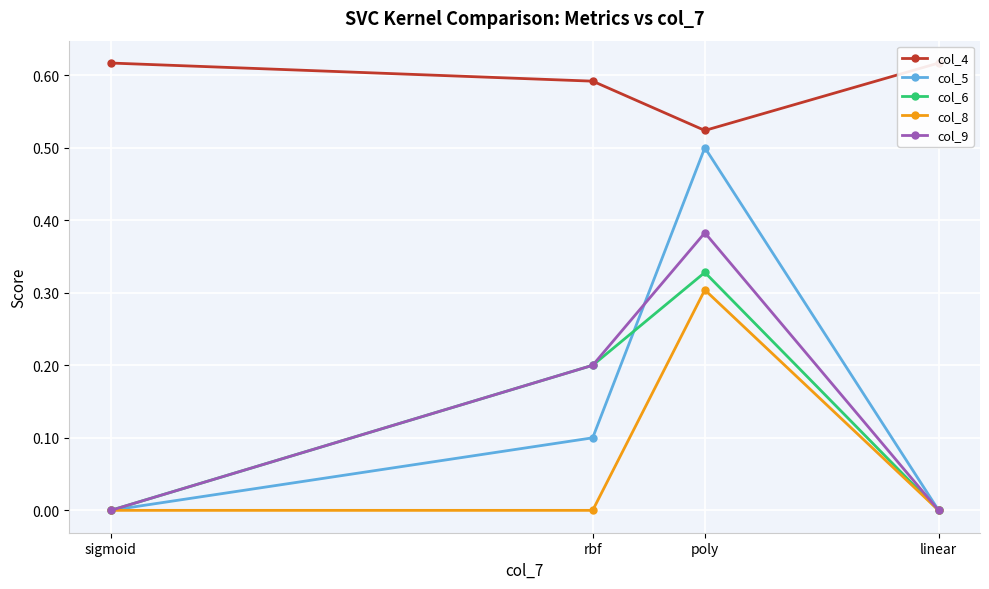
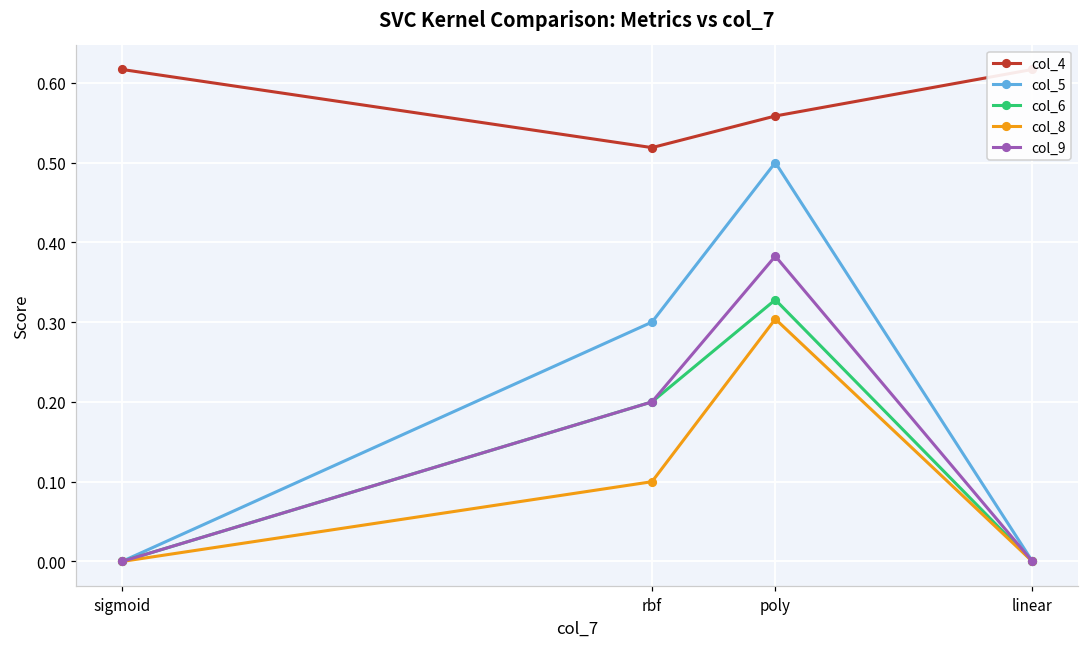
  {
    "col_4": {
      "sigmoid": 0.62,
-     "rbf": 0.59,
-     "poly": 0.52
+     "rbf": 0.52,
+     "poly": 0.56
    },
    "col_5": {
-     "rbf": 0.1,
+     "rbf": 0.3,
      "poly": 0.5
    },
    "col_6": {
      "poly": 0.33
    },
    "col_8": {
-     "rbf": 0.0,
+     "rbf": 0.1,
      "poly": 0.30
    },
    "col_9": {
      "poly": 0.38
    }
  }
